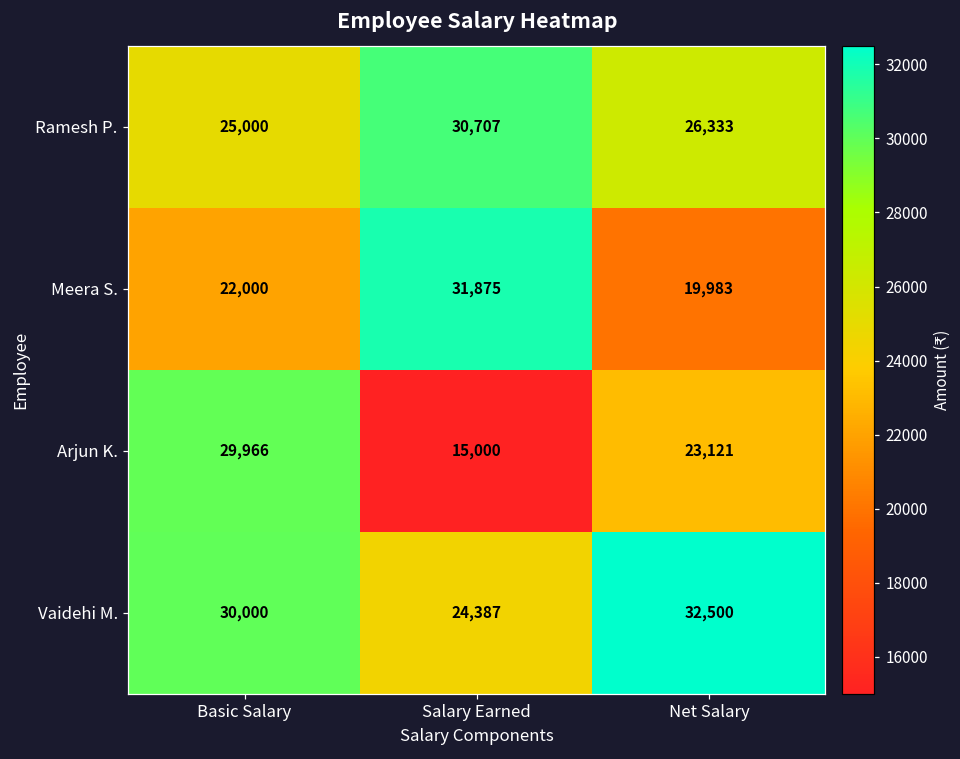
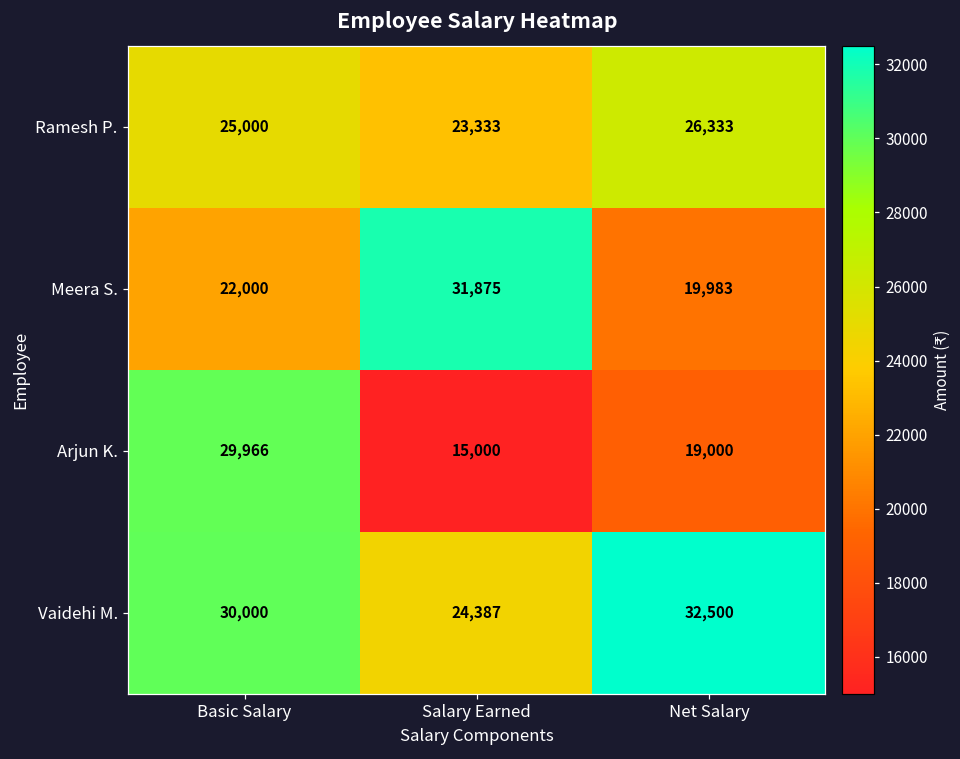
  {
    "Ramesh P.": {
      "Basic Salary": "25,000",
-     "Salary Earned": "30,707",
+     "Salary Earned": "23,333",
      "Net Salary": "26,333"
    },
    "Meera S.": {
      "Basic Salary": "22,000",
      "Salary Earned": "31,875",
      "Net Salary": "19,983"
    },
    "Arjun K.": {
      "Basic Salary": "29,966",
      "Salary Earned": "15,000",
-     "Net Salary": "23,121"
+     "Net Salary": "19,000"
    },
    "Vaidehi M.": {
      "Basic Salary": "30,000",
      "Salary Earned": "24,387",
      "Net Salary": "32,500"
    }
  }
